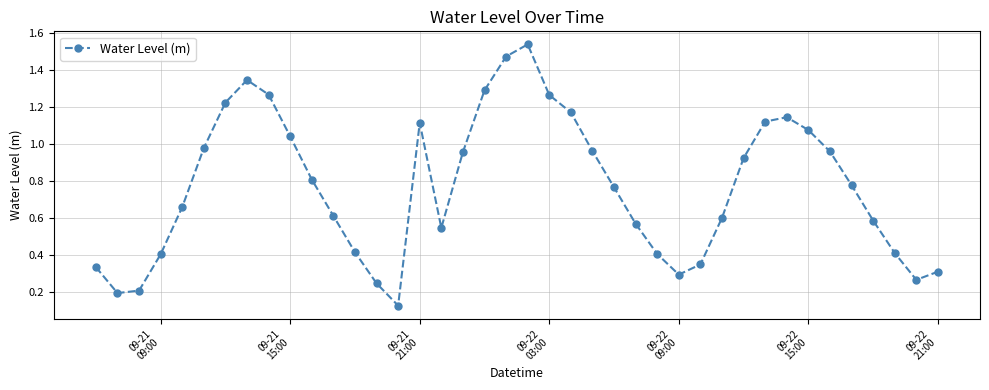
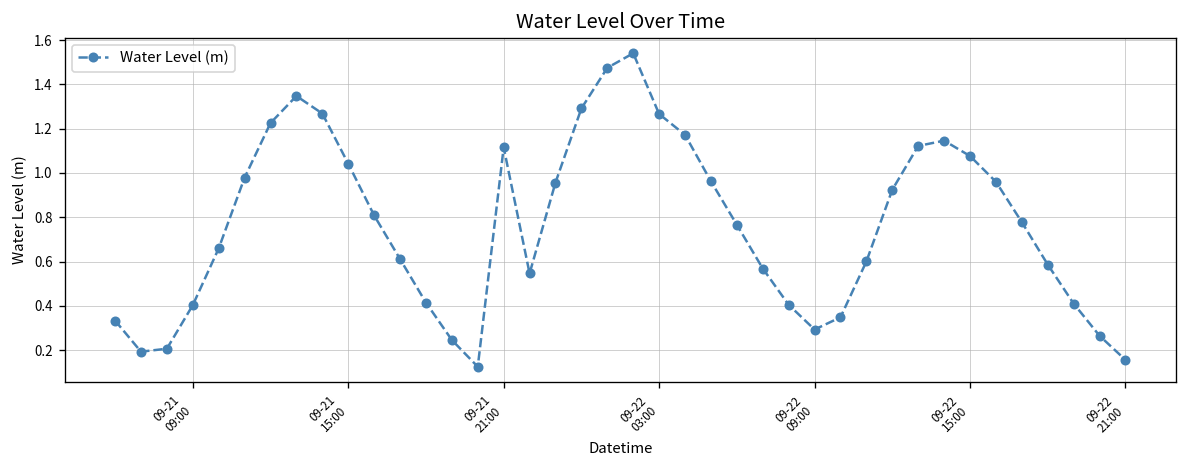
  {
    "09-21 09:00": 0.40,
    "09-21 15:00": 1.04,
    "09-21 21:00": 1.12,
    "09-22 03:00": 1.27,
    "09-22 09:00": 0.29,
    "09-22 15:00": 1.08,
-   "09-22 21:00": 0.31
+   "09-22 21:00": 0.16
  }
